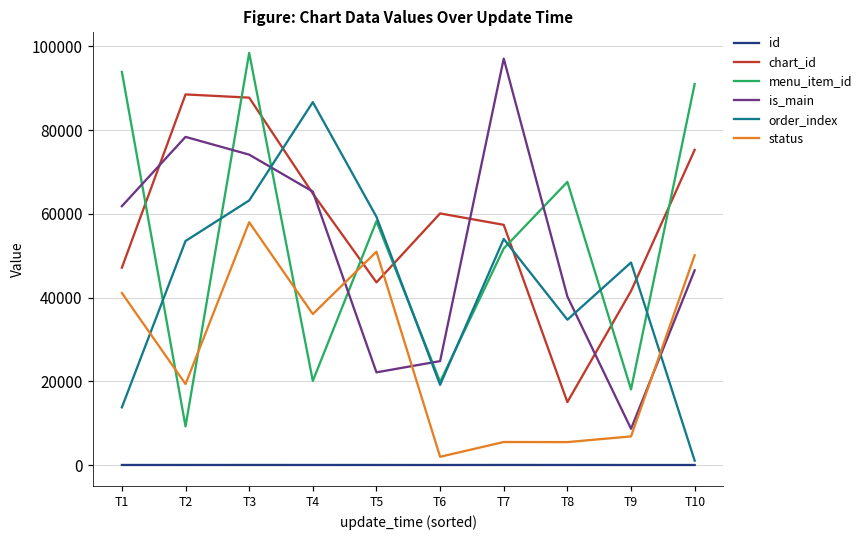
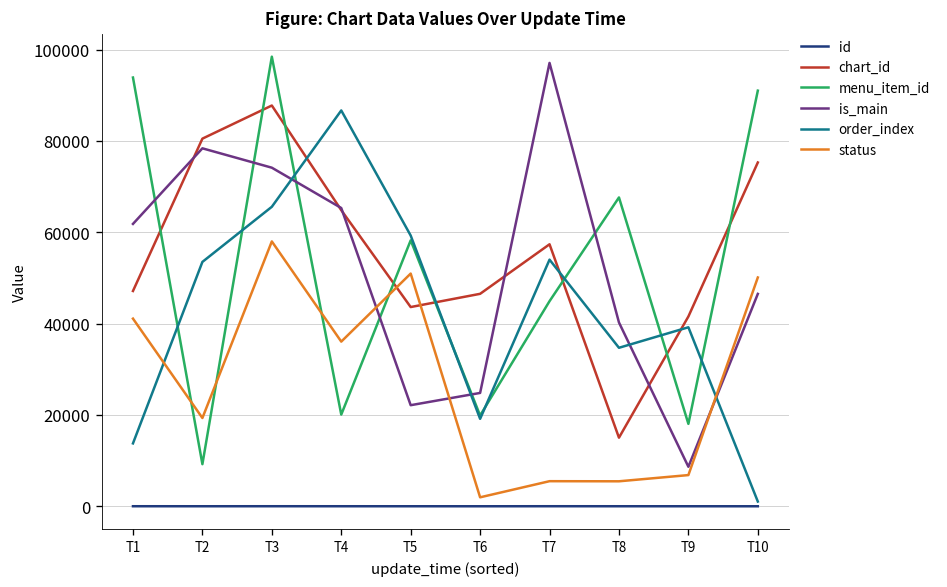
  {
    "id": {
      "T1": 0,
      "T2": 0,
      "T3": 0,
      "T4": 0,
      "T5": 0,
      "T6": 0,
      "T7": 0,
      "T8": 0,
      "T9": 0,
      "T10": 0
    },
    "chart_id": {
      "T1": 47000,
-     "T2": 89000,
+     "T2": 81000,
      "T3": 88000,
      "T5": 44000,
-     "T6": 60000,
+     "T6": 47000,
      "T7": 57000,
      "T8": 15000,
      "T9": 42000,
      "T10": 75000
    },
    "menu_item_id": {
      "T1": 94000,
      "T2": 9000,
      "T3": 98000,
      "T4": 20000,
      "T5": 58000,
      "T6": 20000,
-     "T7": 52000,
+     "T7": 45000,
      "T8": 68000,
      "T9": 18000,
      "T10": 91000
    },
    "is_main": {
      "T1": 62000,
      "T2": 78000,
      "T3": 74000,
      "T5": 22000,
      "T6": 25000,
      "T7": 97000,
      "T8": 40000,
      "T9": 9000,
      "T10": 47000
    },
    "order_index": {
      "T1": 14000,
      "T2": 54000,
-     "T3": 63000,
+     "T3": 66000,
      "T4": 87000,
      "T5": 59000,
      "T6": 19000,
      "T7": 54000,
      "T8": 35000,
-     "T9": 48000,
+     "T9": 39000,
      "T10": 1000
    },
    "status": {
      "T1": 41000,
      "T2": 19000,
      "T3": 58000,
      "T4": 36000,
      "T5": 51000,
      "T6": 2000,
      "T7": 5000,
      "T8": 5000,
      "T9": 7000,
      "T10": 50000
    }
  }
